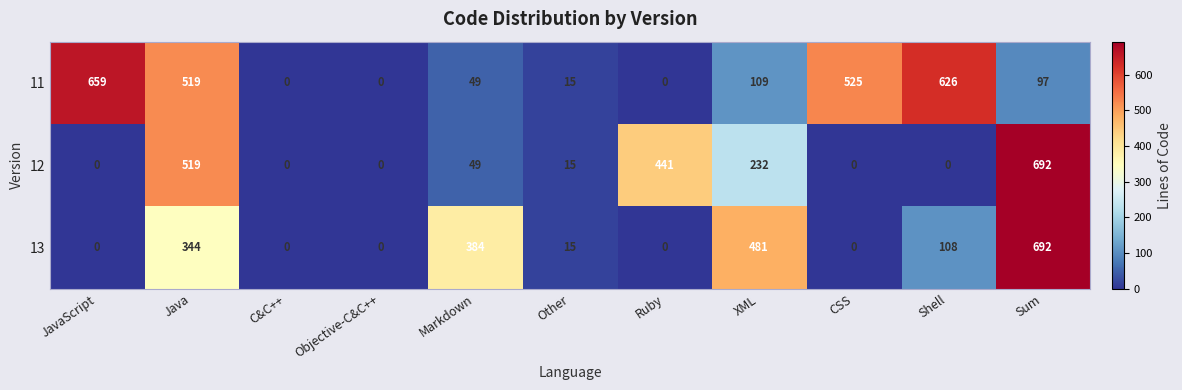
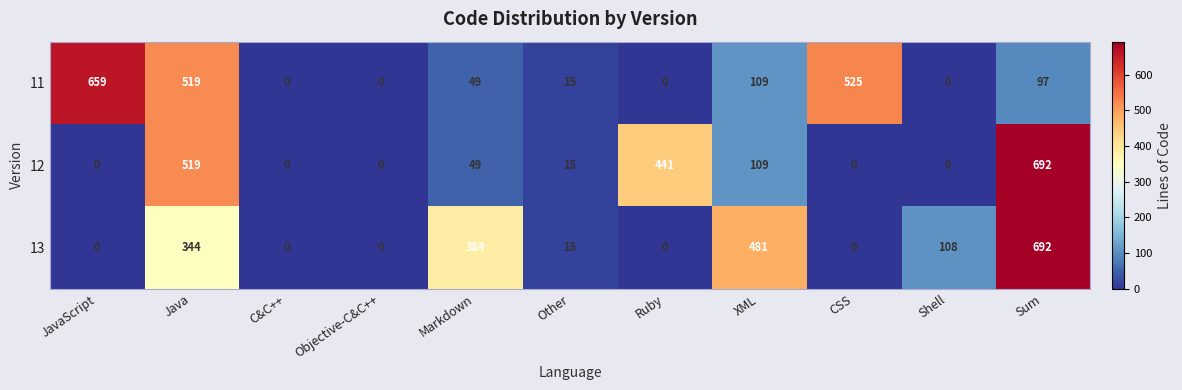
  {
    "11": {
      "JavaScript": 659,
      "Java": 519,
      "C&C++": 0,
      "Objective-C&C++": 0,
      "Markdown": 49,
      "Other": 15,
      "Ruby": 0,
      "XML": 109,
      "CSS": 525,
-     "Shell": 626,
+     "Shell": 0,
      "Sum": 97
    },
    "12": {
      "JavaScript": 0,
      "Java": 519,
      "C&C++": 0,
      "Objective-C&C++": 0,
      "Markdown": 49,
      "Other": 15,
      "Ruby": 441,
-     "XML": 232,
+     "XML": 109,
      "CSS": 0,
      "Shell": 0,
      "Sum": 692
    },
    "13": {
      "JavaScript": 0,
      "Java": 344,
      "C&C++": 0,
      "Objective-C&C++": 0,
      "Markdown": 384,
      "Other": 15,
      "Ruby": 0,
      "XML": 481,
      "CSS": 0,
      "Shell": 108,
      "Sum": 692
    }
  }
